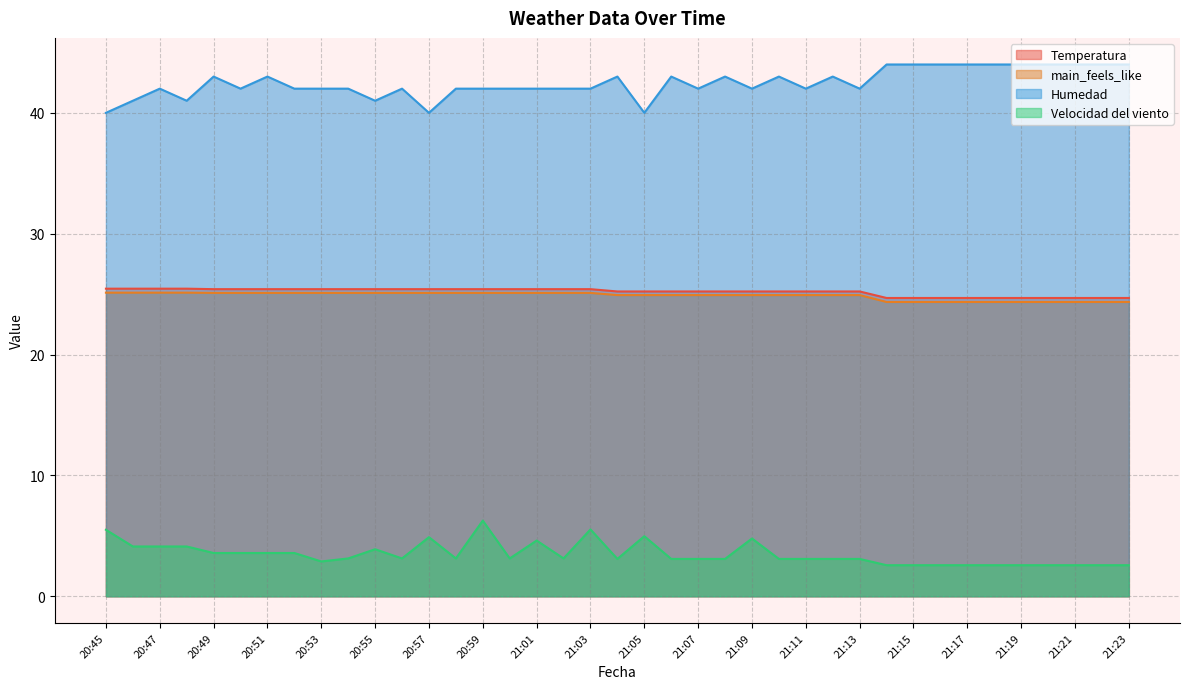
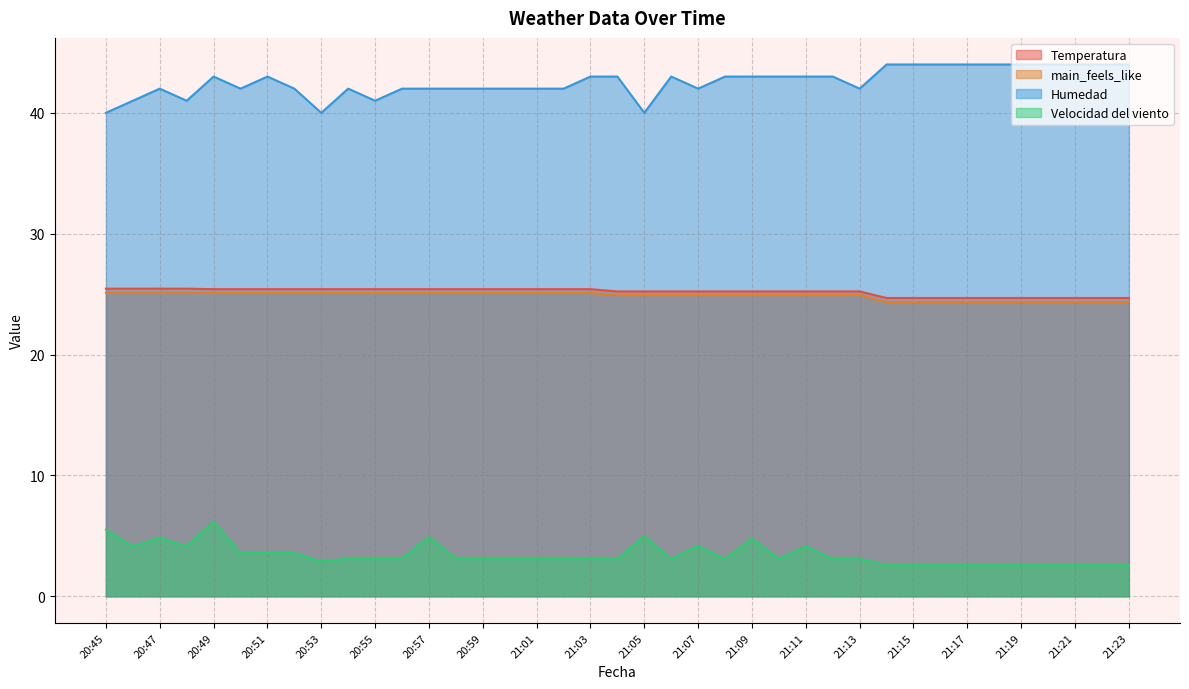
  {
    "Humedad": {
      "20:45": 40,
      "20:47": 42,
      "20:49": 43,
      "20:51": 43,
-     "20:53": 42,
+     "20:53": 40,
      "20:55": 41,
-     "20:57": 40,
+     "20:57": 42,
      "20:59": 42,
      "21:01": 42,
-     "21:03": 42,
+     "21:03": 43,
      "21:05": 40,
      "21:07": 42,
-     "21:09": 42,
-     "21:11": 42,
+     "21:09": 43,
+     "21:11": 43,
      "21:13": 42,
      "21:15": 44,
      "21:17": 44
    },
    "Velocidad del viento": {
      "20:45": 5.5,
-     "20:47": 4.1,
-     "20:49": 3.6,
+     "20:47": 4.9,
+     "20:49": 6.2,
      "20:51": 3.6,
      "20:53": 2.9,
-     "20:55": 3.9,
+     "20:55": 3.1,
      "20:57": 4.9,
-     "20:59": 6.3,
-     "21:01": 4.6,
-     "21:03": 5.5,
+     "20:59": 3.1,
+     "21:01": 3.1,
+     "21:03": 3.1,
      "21:05": 5.0,
-     "21:07": 3.1,
+     "21:07": 4.2,
      "21:09": 4.8,
-     "21:11": 3.1,
+     "21:11": 4.1,
      "21:13": 3.1,
      "21:15": 2.6,
      "21:17": 2.6,
      "21:19": 2.6,
      "21:21": 2.6,
      "21:23": 2.6
    }
  }
